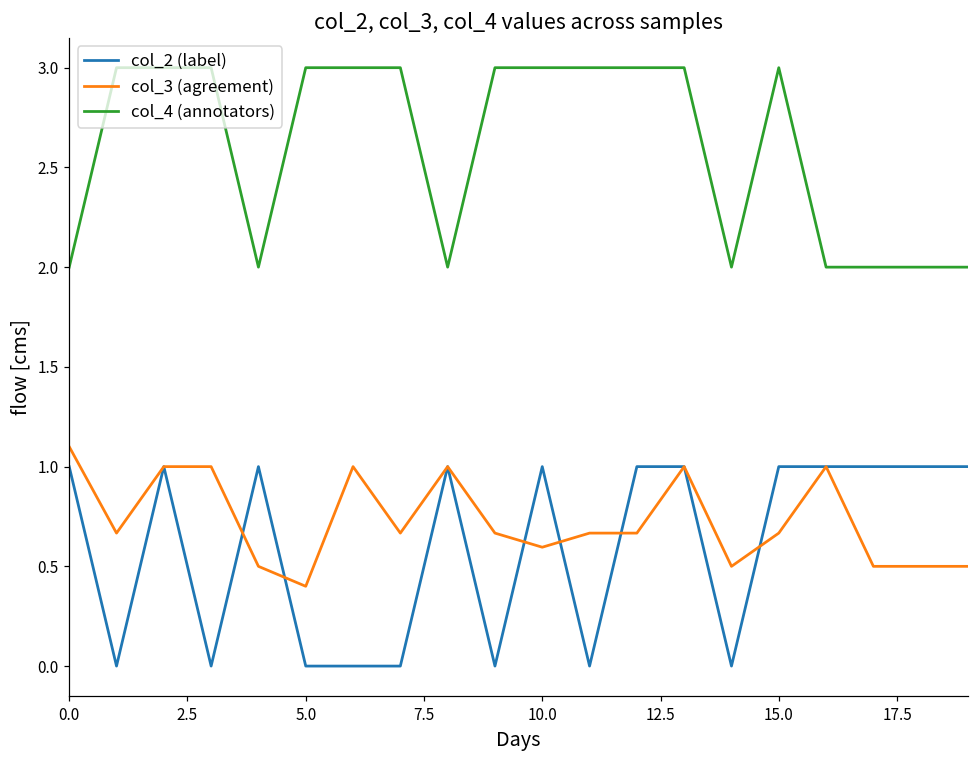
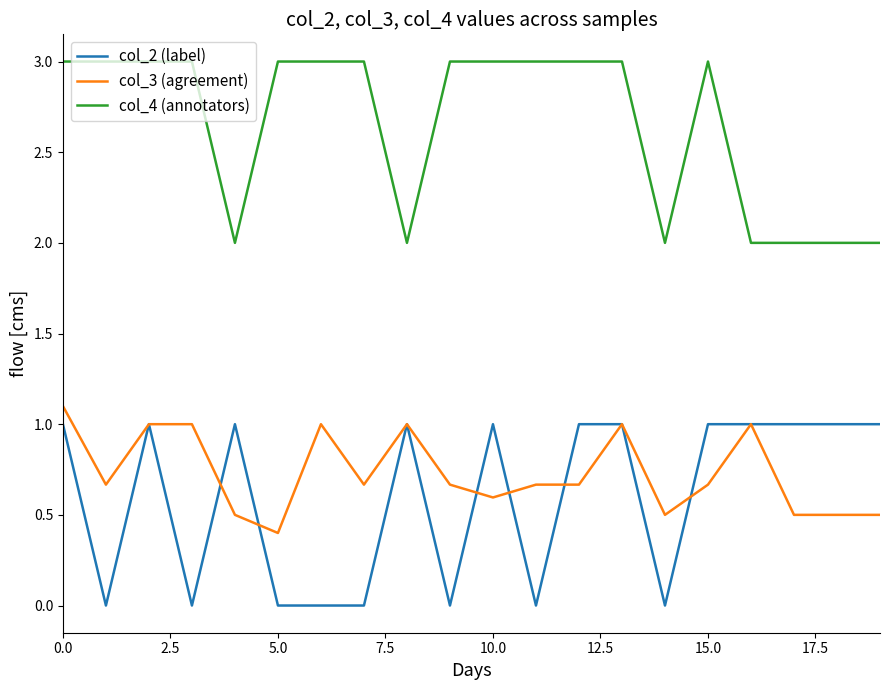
  {
    "col_2 (label)": {
      "0.0": 1,
      "5.0": 0,
      "10.0": 1,
      "15.0": 1
    },
    "col_3 (agreement)": {
      "0.0": 1.10,
      "5.0": 0.40,
      "10.0": 0.60,
      "15.0": 0.67
    },
    "col_4 (annotators)": {
-     "0.0": 2,
+     "0.0": 3,
      "5.0": 3,
      "10.0": 3,
      "15.0": 3
    }
  }
